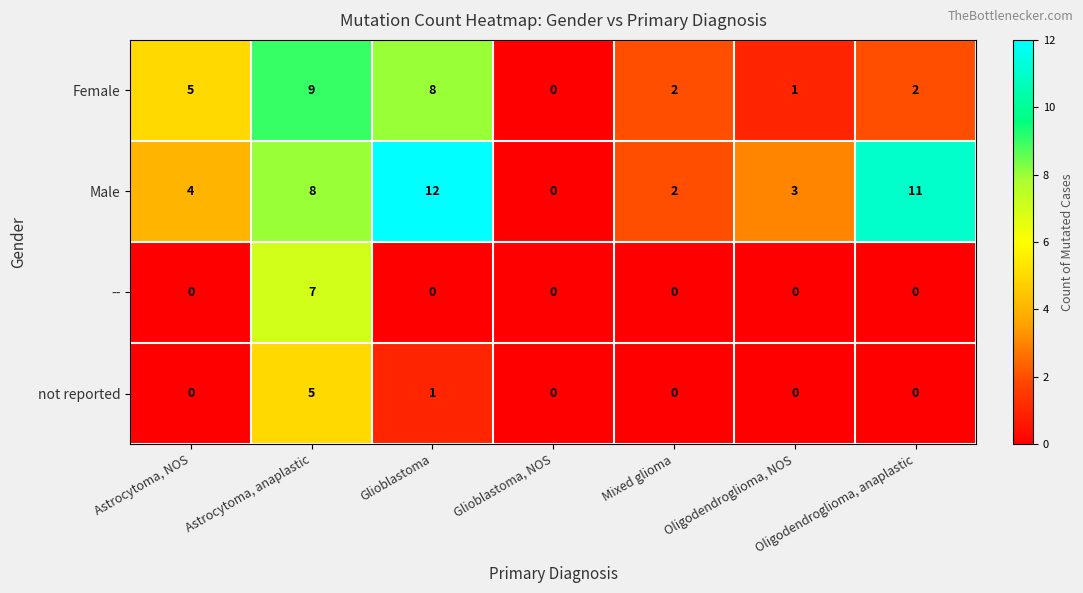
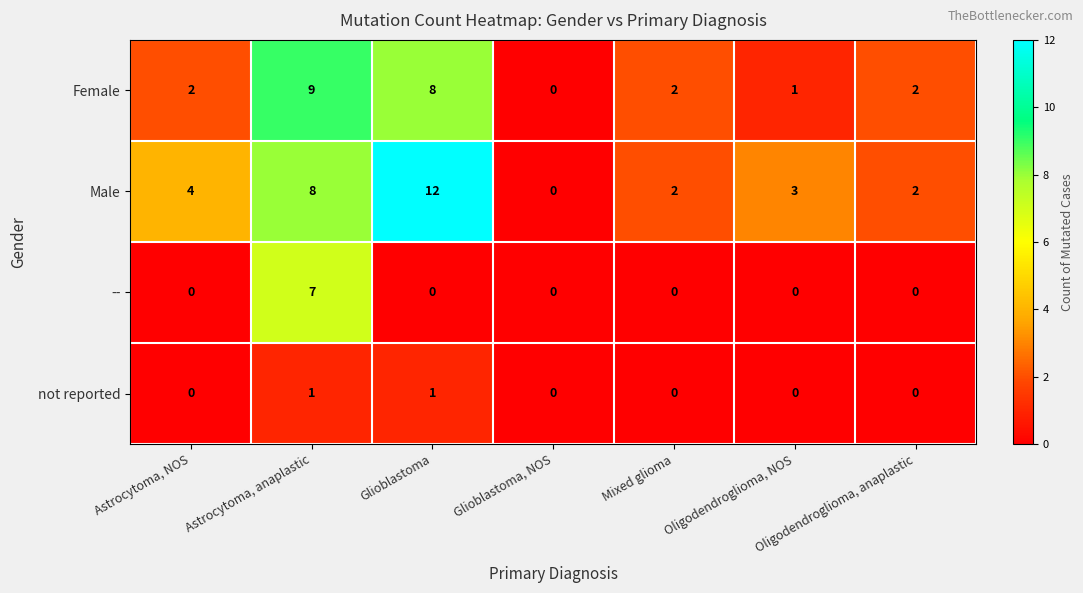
  {
    "Female": {
-     "Astrocytoma, NOS": 5,
+     "Astrocytoma, NOS": 2,
      "Astrocytoma, anaplastic": 9,
      "Glioblastoma": 8,
      "Glioblastoma, NOS": 0,
      "Mixed glioma": 2,
      "Oligodendroglioma, NOS": 1,
      "Oligodendroglioma, anaplastic": 2
    },
    "Male": {
      "Astrocytoma, NOS": 4,
      "Astrocytoma, anaplastic": 8,
      "Glioblastoma": 12,
      "Glioblastoma, NOS": 0,
      "Mixed glioma": 2,
      "Oligodendroglioma, NOS": 3,
-     "Oligodendroglioma, anaplastic": 11
+     "Oligodendroglioma, anaplastic": 2
    },
    "--": {
      "Astrocytoma, NOS": 0,
      "Astrocytoma, anaplastic": 7,
      "Glioblastoma": 0,
      "Glioblastoma, NOS": 0,
      "Mixed glioma": 0,
      "Oligodendroglioma, NOS": 0,
      "Oligodendroglioma, anaplastic": 0
    },
    "not reported": {
      "Astrocytoma, NOS": 0,
-     "Astrocytoma, anaplastic": 5,
+     "Astrocytoma, anaplastic": 1,
      "Glioblastoma": 1,
      "Glioblastoma, NOS": 0,
      "Mixed glioma": 0,
      "Oligodendroglioma, NOS": 0,
      "Oligodendroglioma, anaplastic": 0
    }
  }
